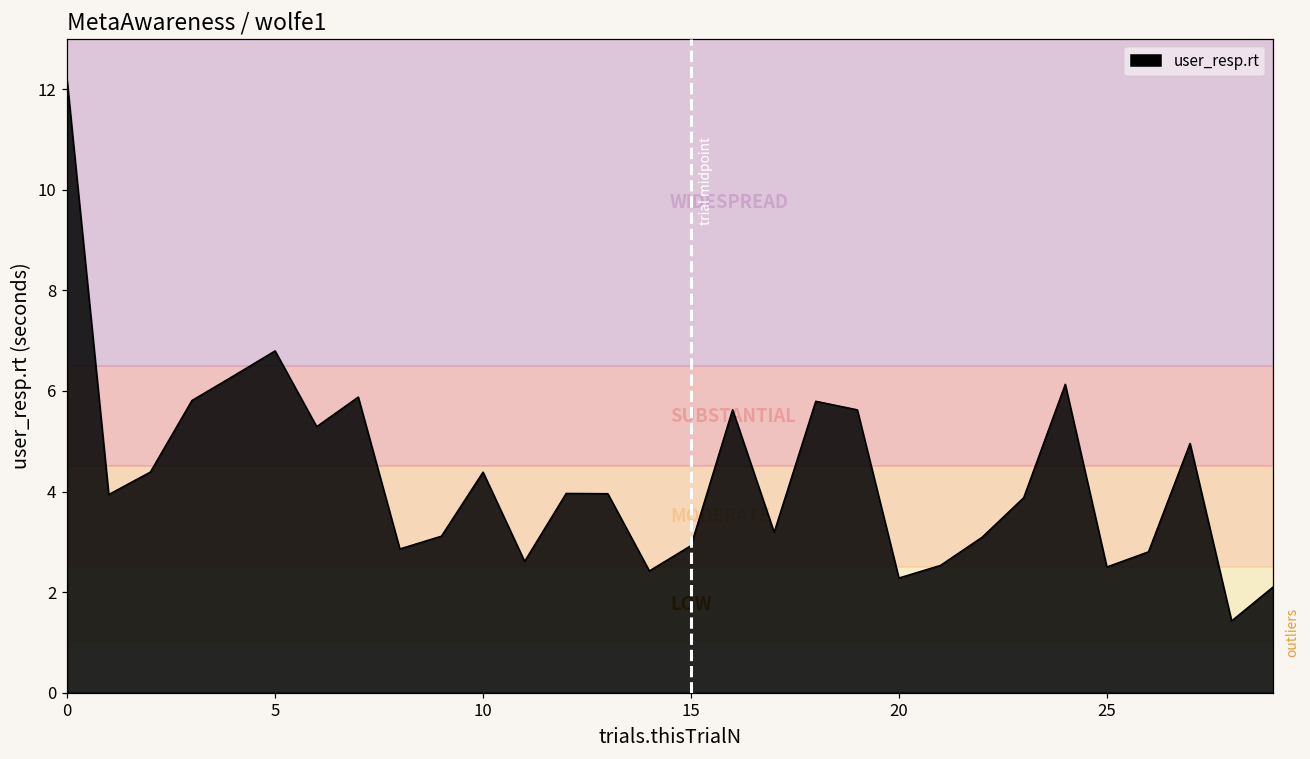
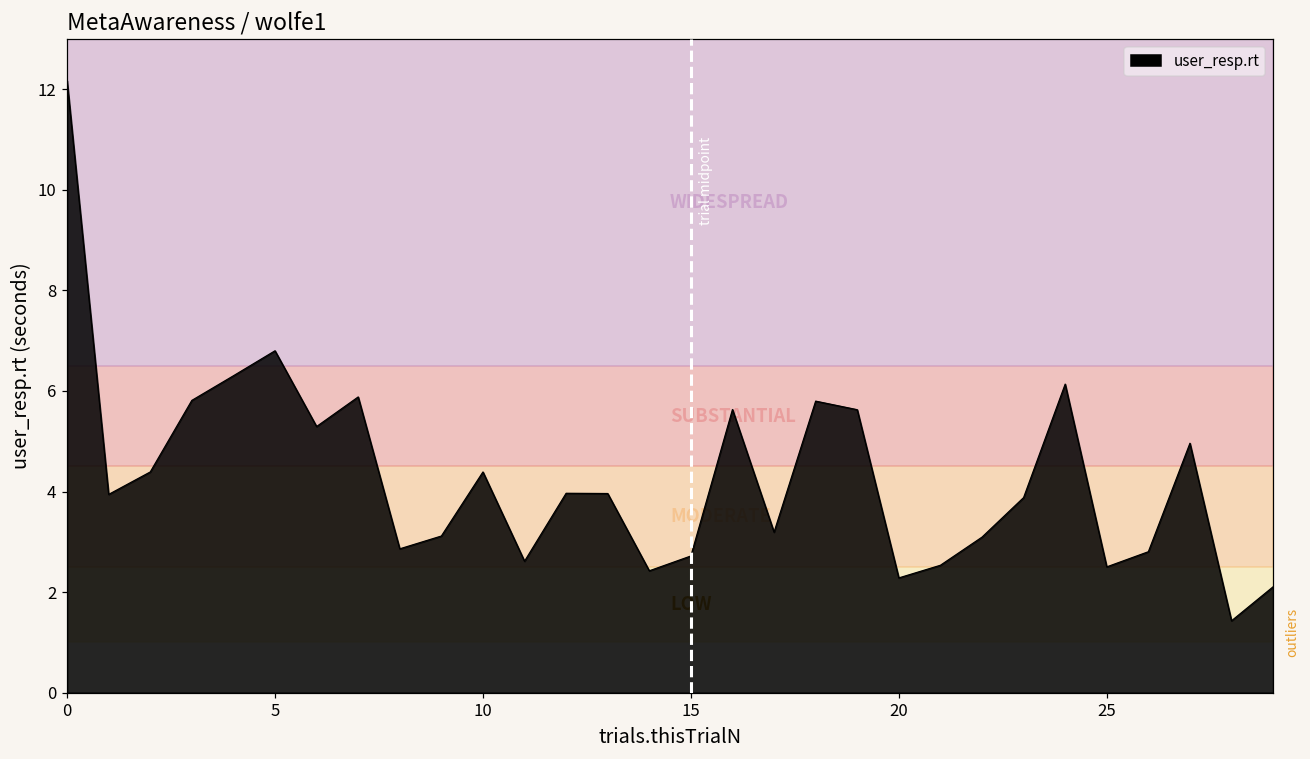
  {
    "0": 12.2,
    "5": 6.8,
    "10": 4.4,
-   "15": 2.9,
+   "15": 2.7,
    "20": 2.3,
    "25": 2.5
  }
